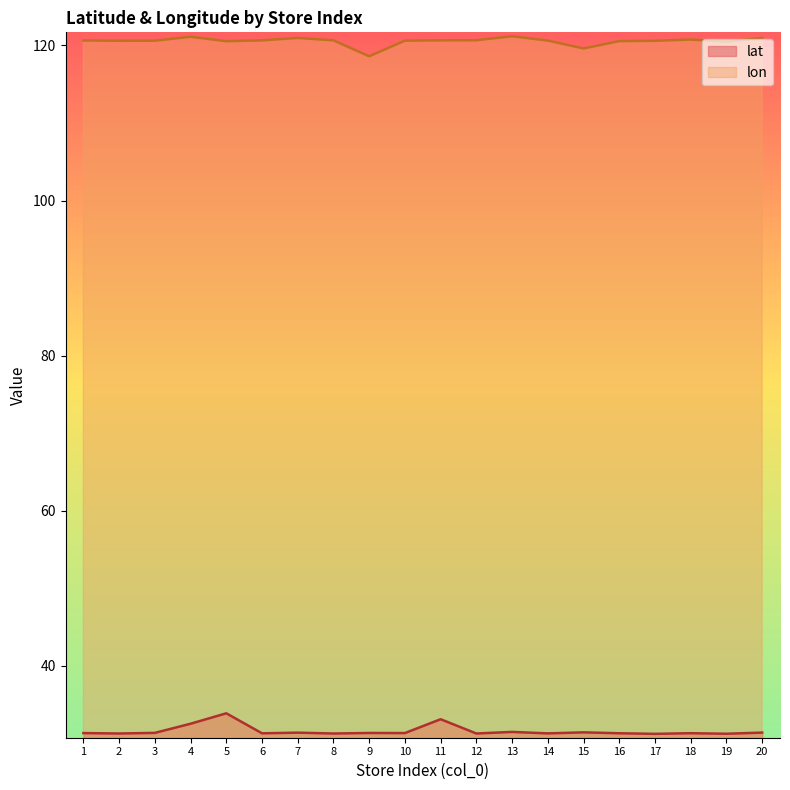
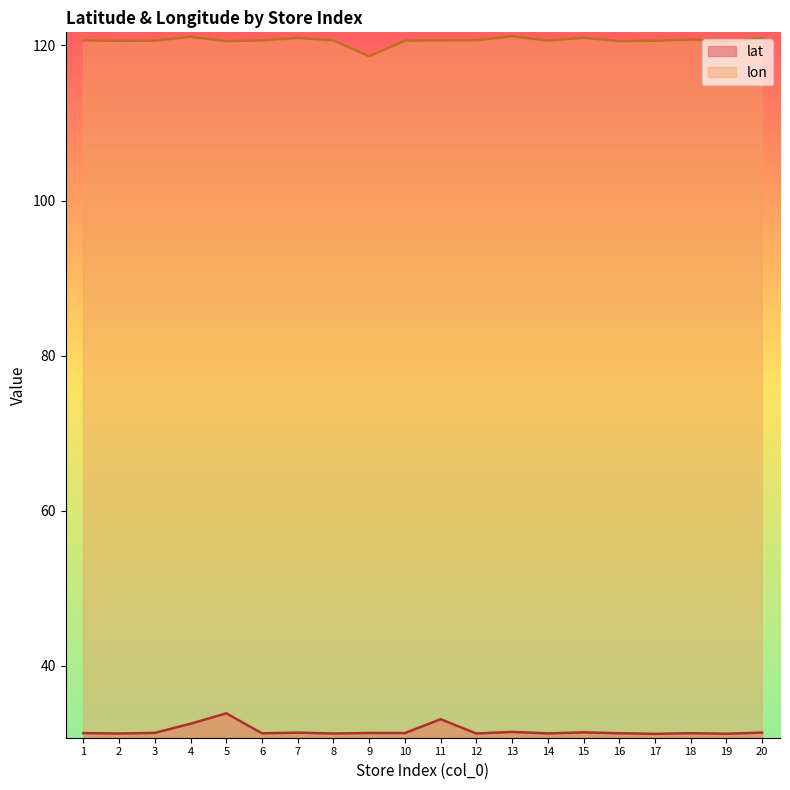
  {
    "lat": {
      "1": 31,
      "2": 31,
      "3": 31,
      "4": 33,
      "5": 34,
      "6": 31,
      "7": 31,
      "8": 31,
      "9": 31,
      "10": 31,
      "11": 33,
      "12": 31,
      "13": 31,
      "14": 31,
      "15": 31,
      "16": 31,
      "17": 31,
      "18": 31,
      "19": 31,
      "20": 31
    },
    "lon": {
      "1": 121,
      "2": 121,
      "3": 121,
      "4": 121,
      "5": 121,
      "6": 121,
      "7": 121,
      "8": 121,
      "9": 119,
      "10": 121,
      "11": 121,
      "12": 121,
      "13": 121,
      "14": 121,
-     "15": 120,
+     "15": 121,
      "16": 121,
      "17": 121,
      "18": 121,
      "20": 121
    }
  }
